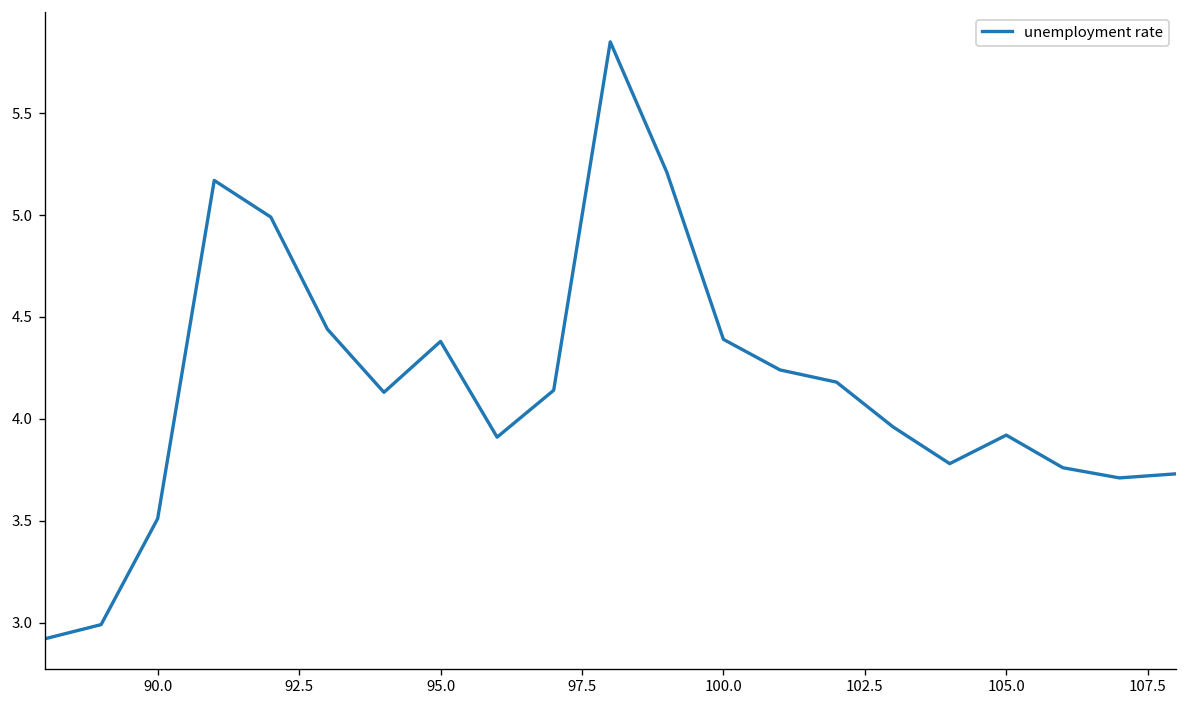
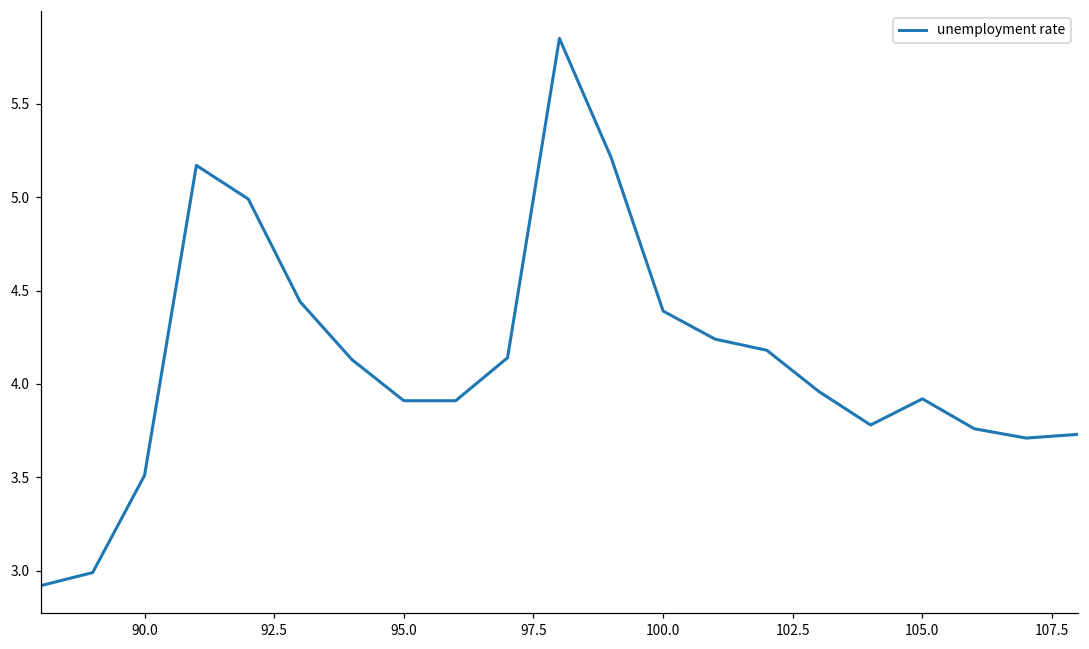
  {
    "90.0": 3.51,
-   "95.0": 4.38,
+   "95.0": 3.91,
    "100.0": 4.39,
    "105.0": 3.92
  }
